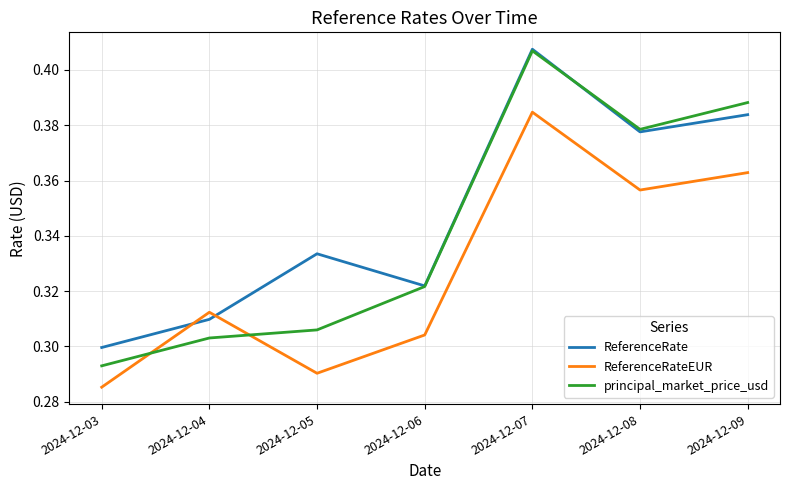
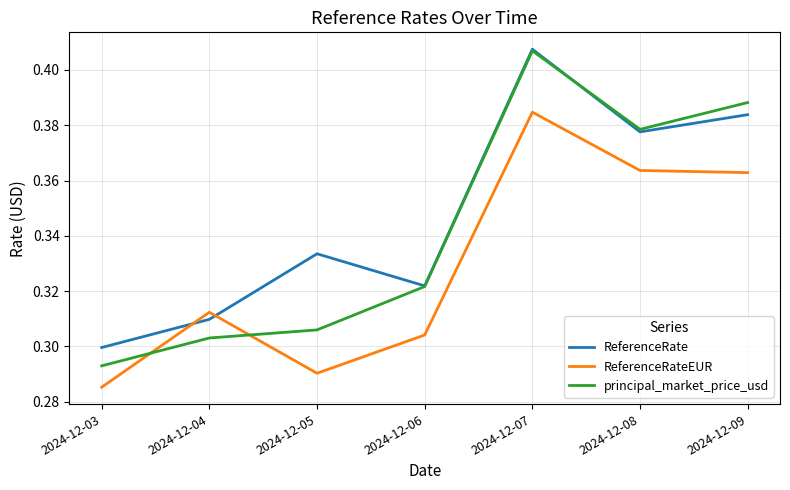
  {
    "ReferenceRate": {
      "2024-12-03": 0.300,
      "2024-12-04": 0.310,
      "2024-12-05": 0.333,
      "2024-12-08": 0.378,
      "2024-12-09": 0.384
    },
    "ReferenceRateEUR": {
      "2024-12-03": 0.285,
      "2024-12-04": 0.312,
      "2024-12-05": 0.290,
      "2024-12-06": 0.304,
      "2024-12-07": 0.385,
-     "2024-12-08": 0.357,
+     "2024-12-08": 0.364,
      "2024-12-09": 0.363
    },
    "principal_market_price_usd": {
      "2024-12-03": 0.293,
      "2024-12-04": 0.303,
      "2024-12-05": 0.306,
      "2024-12-08": 0.379,
      "2024-12-09": 0.388
    }
  }
